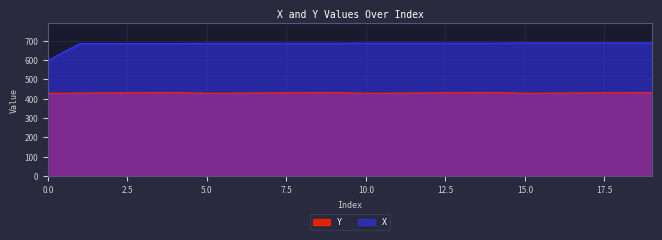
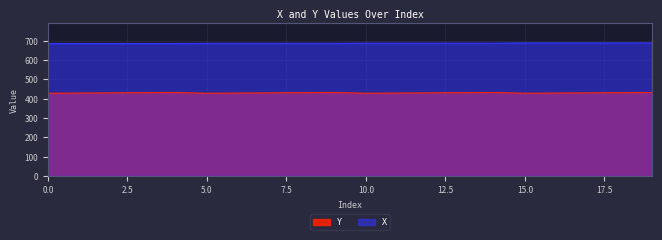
  {
    "Y": {
      "0.0": 430,
      "5.0": 430,
      "10.0": 430,
      "15.0": 430
    },
    "X": {
-     "0.0": 600,
+     "0.0": 690,
      "5.0": 690,
      "10.0": 690,
      "15.0": 690
    }
  }
